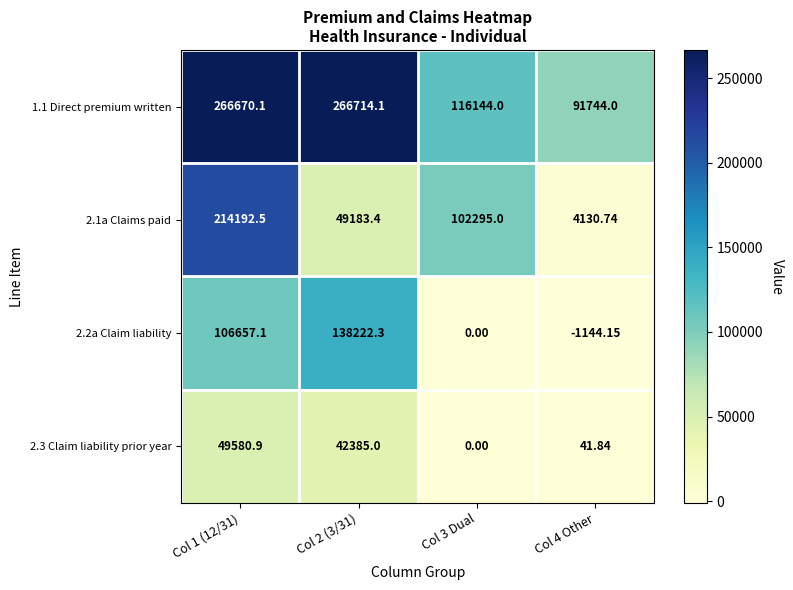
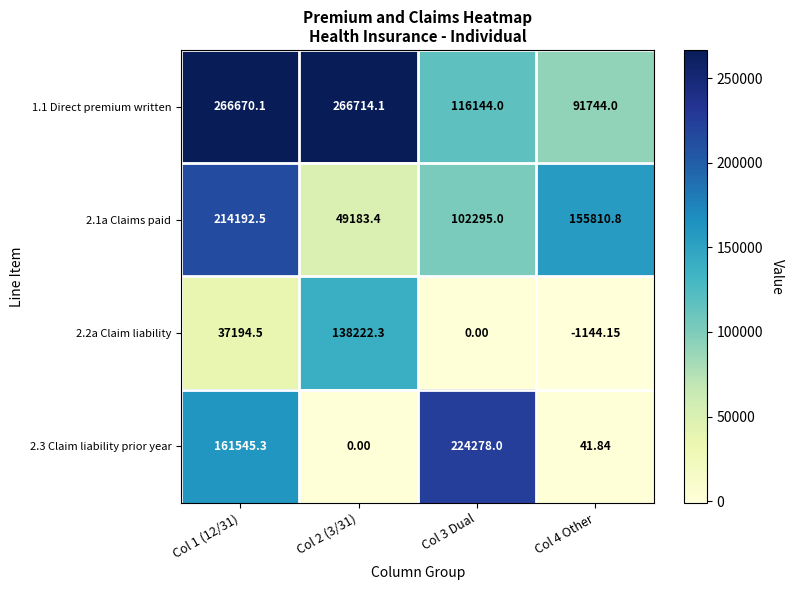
  {
    "1.1 Direct premium written": {
      "Col 1 (12/31)": 266670.1,
      "Col 2 (3/31)": 266714.1,
      "Col 3 Dual": 116144.0,
      "Col 4 Other": 91744.0
    },
    "2.1a Claims paid": {
      "Col 1 (12/31)": 214192.5,
      "Col 2 (3/31)": 49183.4,
      "Col 3 Dual": 102295.0,
-     "Col 4 Other": 4130.74
+     "Col 4 Other": 155810.8
    },
    "2.2a Claim liability": {
-     "Col 1 (12/31)": 106657.1,
+     "Col 1 (12/31)": 37194.5,
      "Col 2 (3/31)": 138222.3,
      "Col 3 Dual": 0.00,
      "Col 4 Other": -1144.15
    },
    "2.3 Claim liability prior year": {
-     "Col 1 (12/31)": 49580.9,
-     "Col 2 (3/31)": 42385.0,
-     "Col 3 Dual": 0.00,
+     "Col 1 (12/31)": 161545.3,
+     "Col 2 (3/31)": 0.00,
+     "Col 3 Dual": 224278.0,
      "Col 4 Other": 41.84
    }
  }
